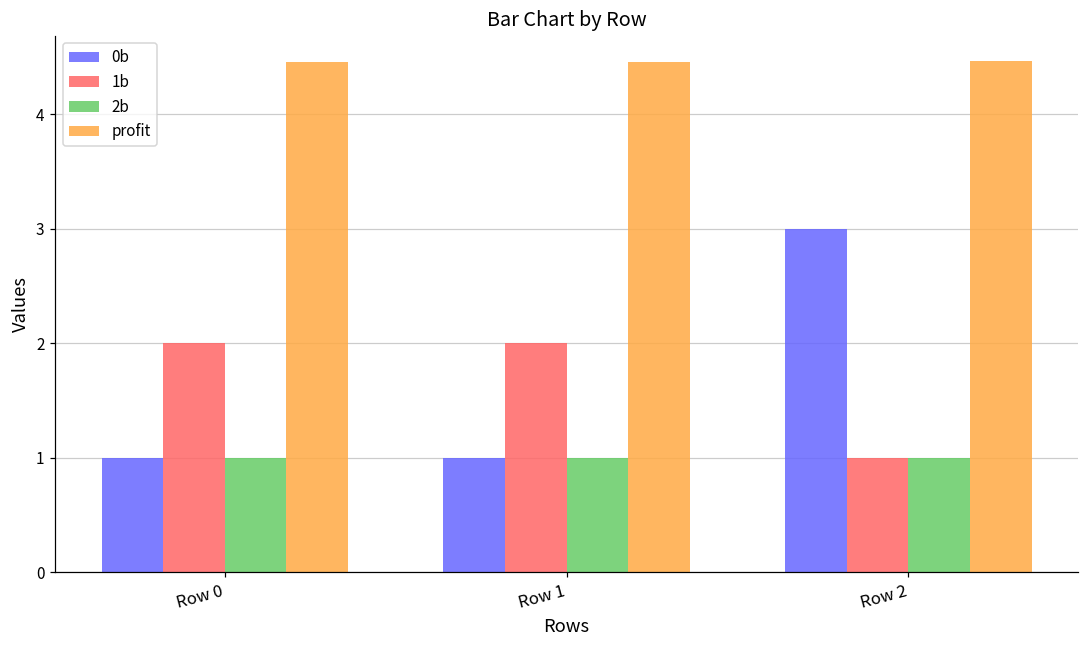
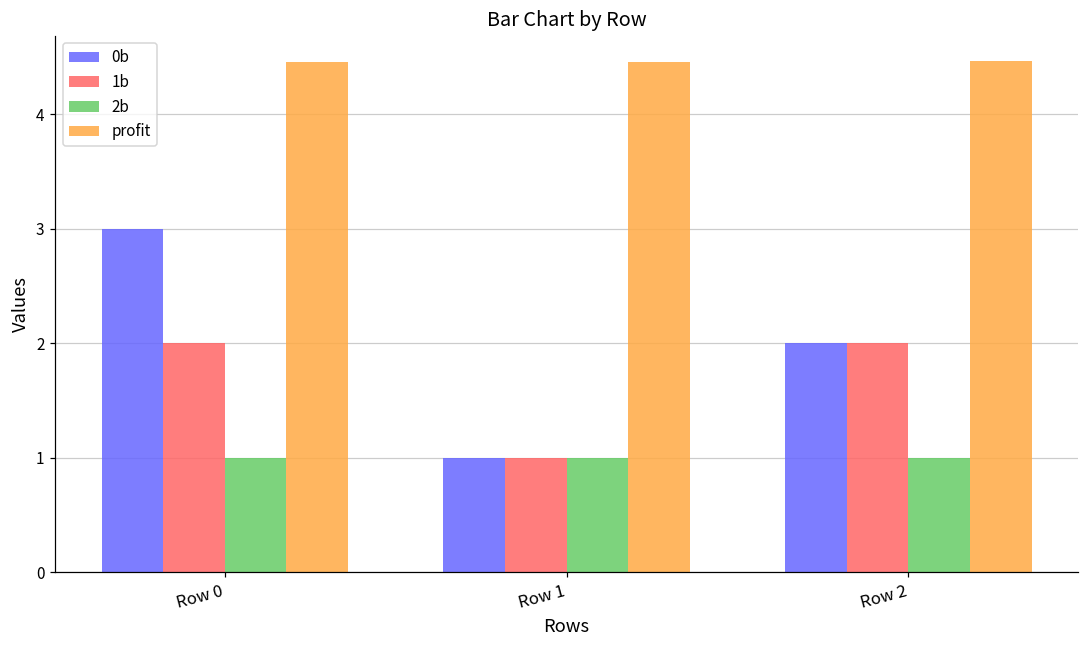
  {
    "0b": {
-     "Row 0": 1,
+     "Row 0": 3,
      "Row 1": 1,
-     "Row 2": 3
+     "Row 2": 2
    },
    "1b": {
      "Row 0": 2,
-     "Row 1": 2,
-     "Row 2": 1
+     "Row 1": 1,
+     "Row 2": 2
    },
    "2b": {
      "Row 0": 1,
      "Row 1": 1,
      "Row 2": 1
    },
    "profit": {
      "Row 0": 4.46,
      "Row 1": 4.46,
      "Row 2": 4.46
    }
  }
